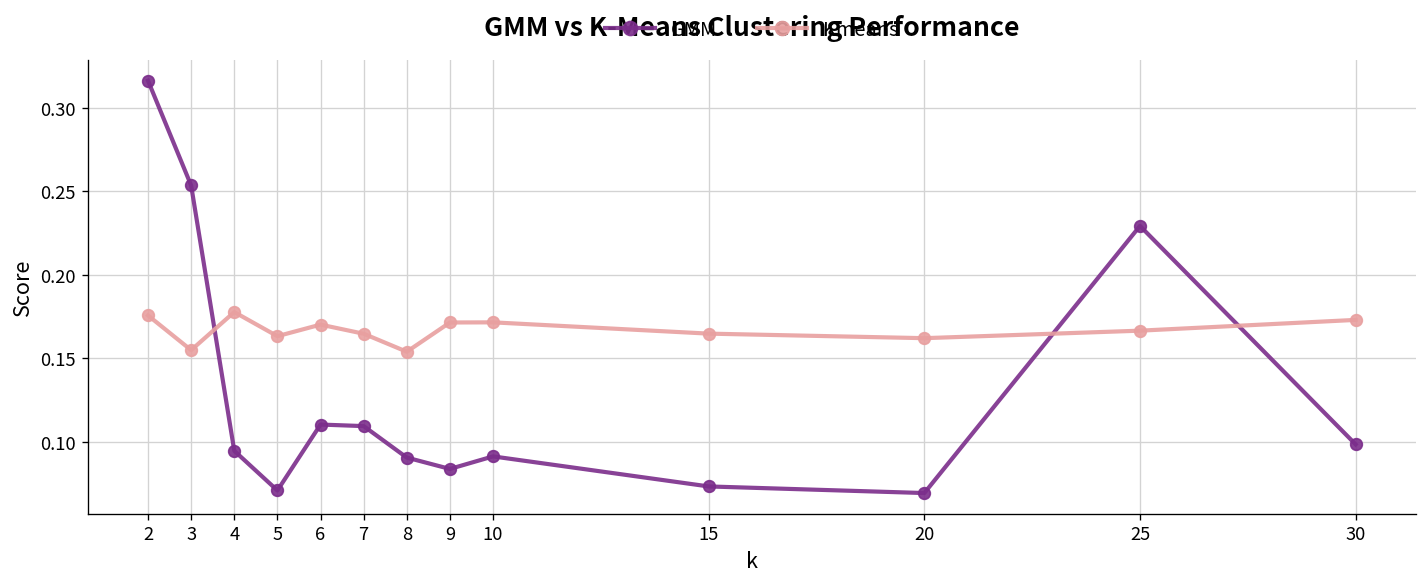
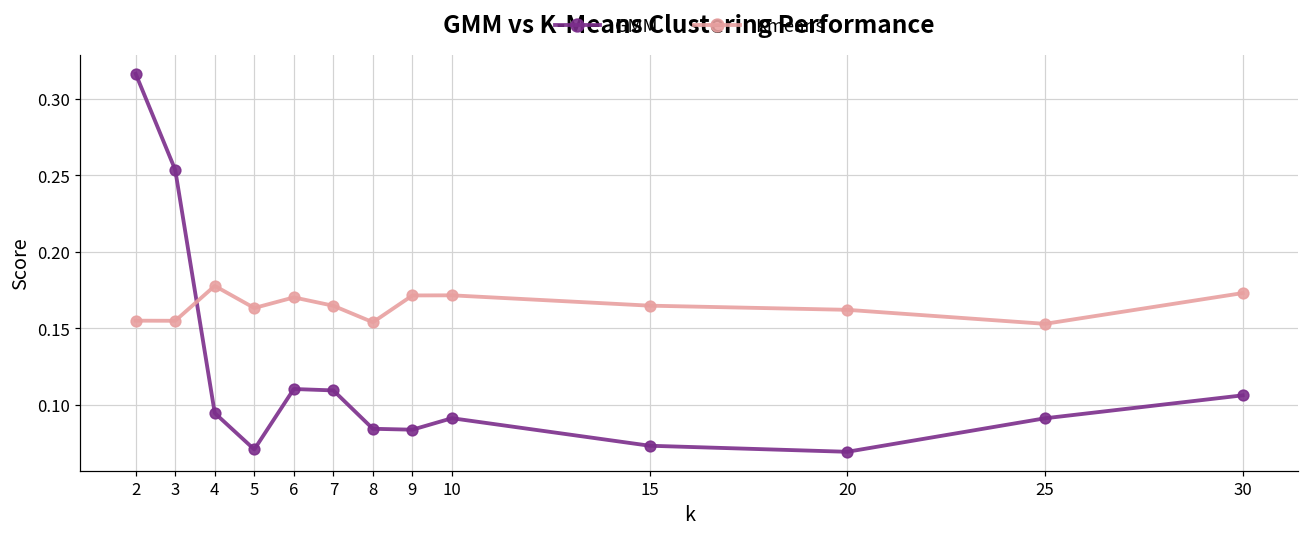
  {
    "GMM": {
      "2": 0.316,
      "3": 0.254,
      "4": 0.095,
      "5": 0.071,
      "6": 0.110,
      "7": 0.109,
-     "8": 0.091,
+     "8": 0.084,
      "9": 0.084,
      "10": 0.091,
      "15": 0.073,
      "20": 0.069,
-     "25": 0.229,
-     "30": 0.099
+     "25": 0.091,
+     "30": 0.106
    },
    "Kmeans": {
-     "2": 0.176,
+     "2": 0.155,
      "3": 0.155,
      "4": 0.178,
      "5": 0.163,
      "6": 0.170,
      "7": 0.165,
      "8": 0.154,
      "9": 0.172,
      "10": 0.172,
      "15": 0.165,
      "20": 0.162,
-     "25": 0.167,
+     "25": 0.153,
      "30": 0.173
    }
  }
